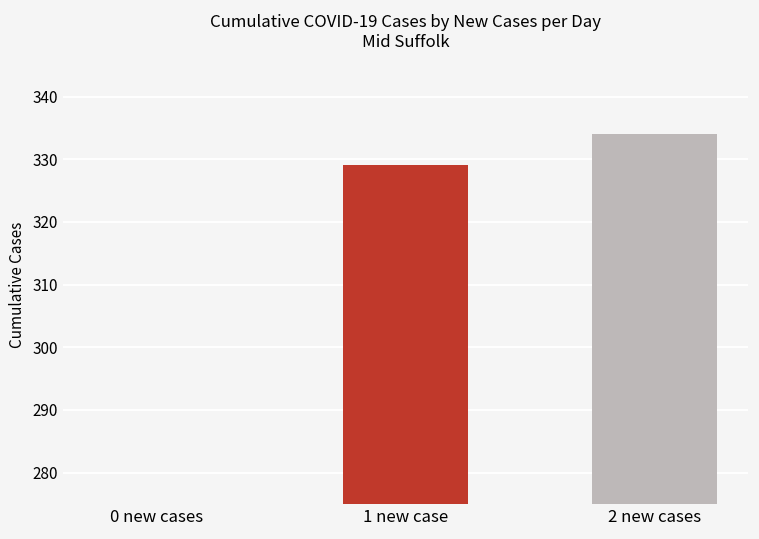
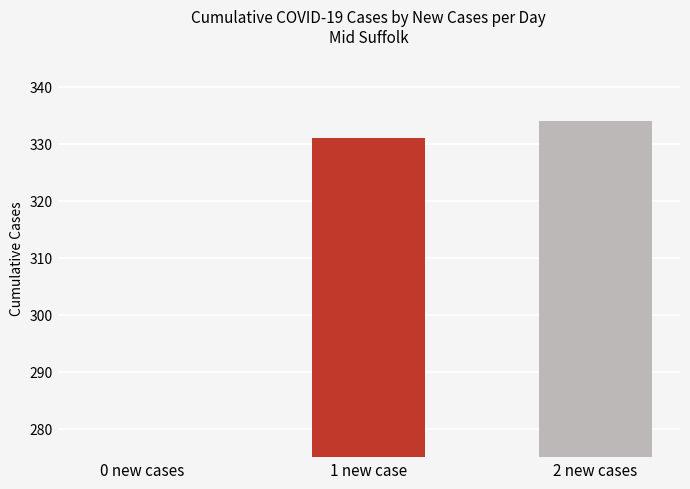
  {
-   "1 new case": 329,
+   "1 new case": 331,
    "2 new cases": 334
  }
